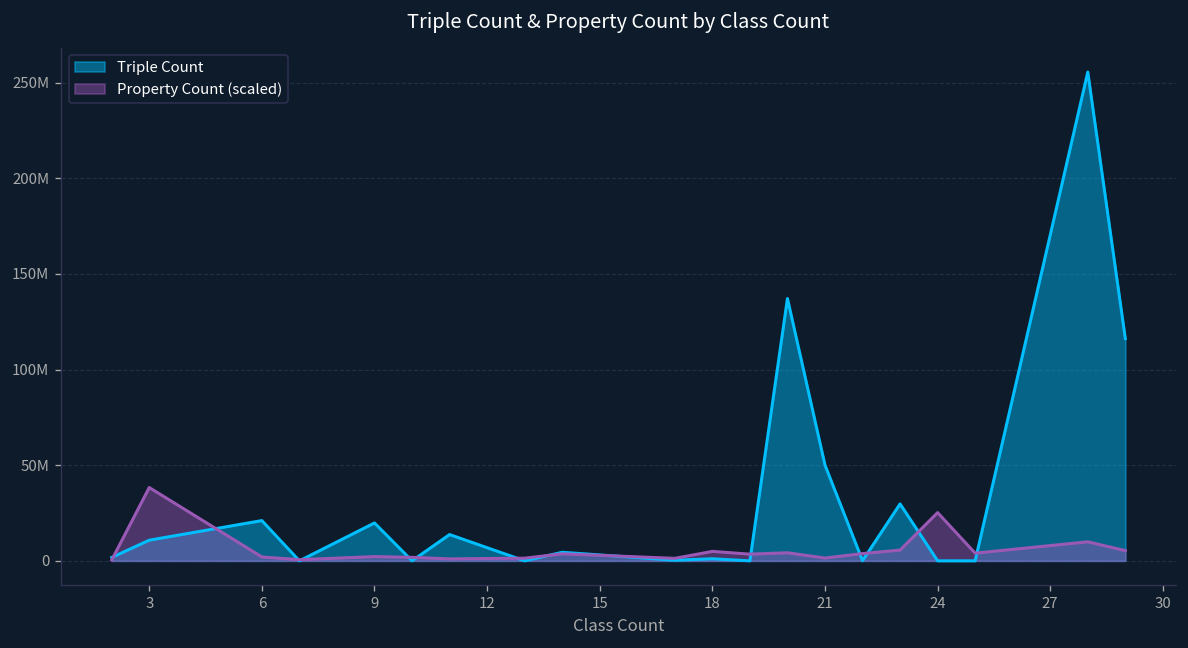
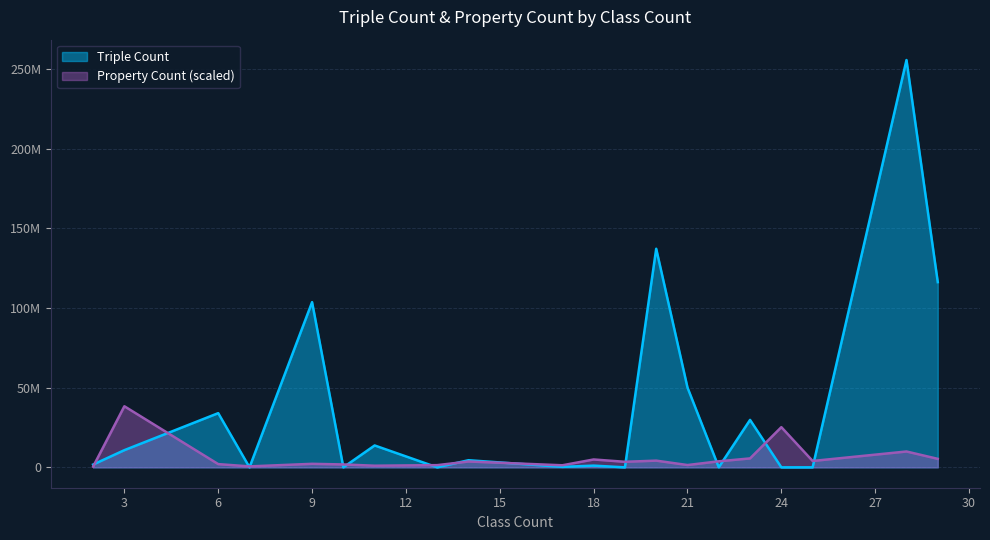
  {
    "Triple Count": {
      "3": 11000000,
-     "6": 21000000,
-     "9": 20000000,
+     "6": 34000000,
+     "9": 104000000,
      "18": 1000000,
      "21": 50000000,
      "24": 0
    },
    "Property Count (scaled)": {
      "3": 38000000,
      "6": 2000000,
      "9": 2000000,
      "18": 5000000,
      "21": 1000000,
      "24": 25000000
    }
  }
